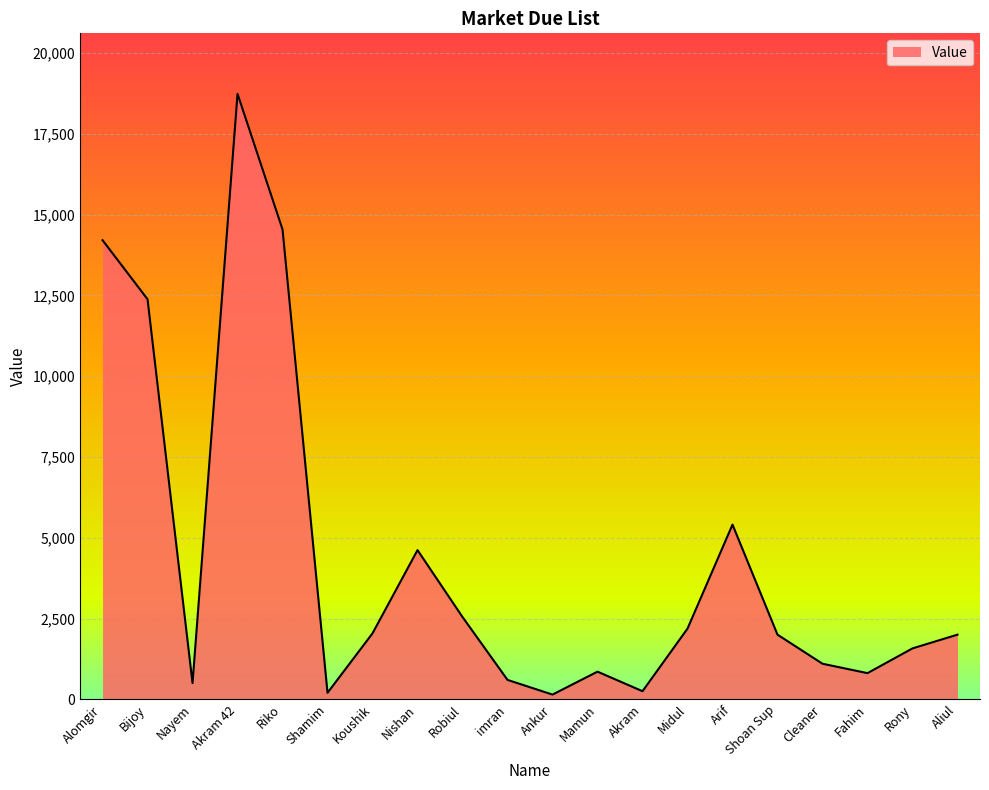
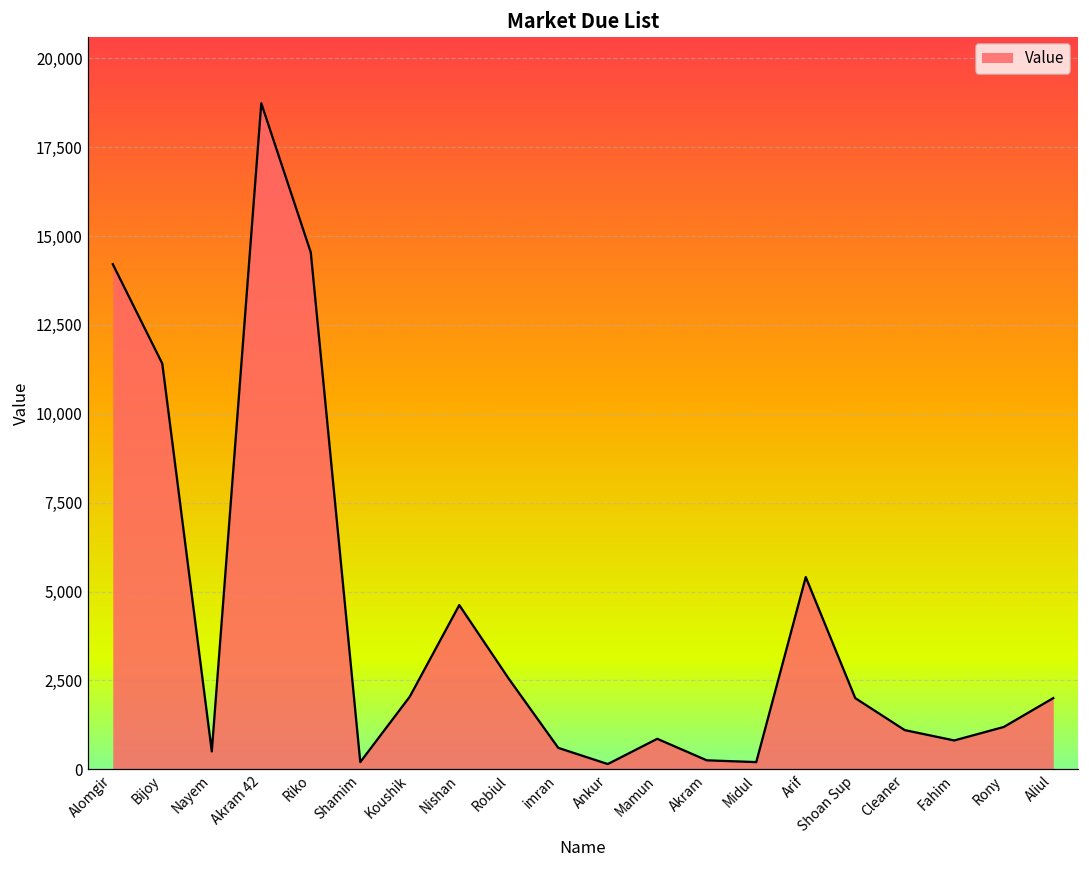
  {
    "Alomgir": "14,200",
-   "Bijoy": "12,400",
+   "Bijoy": "11,400",
    "Nayem": "500",
    "Akram 42": "18,700",
    "Riko": "14,500",
    "Shamim": "200",
    "Koushik": "2,000",
    "Nishan": "4,600",
    "Robiul": "2,500",
    "imran": "600",
    "Ankur": "100",
    "Mamun": "900",
    "Akram": "300",
-   "Midul": "2,200",
+   "Midul": "200",
    "Arif": "5,400",
    "Shoan Sup": "2,000",
    "Cleaner": "1,100",
    "Fahim": "800",
-   "Rony": "1,600",
+   "Rony": "1,200",
    "Aliul": "2,000"
  }
